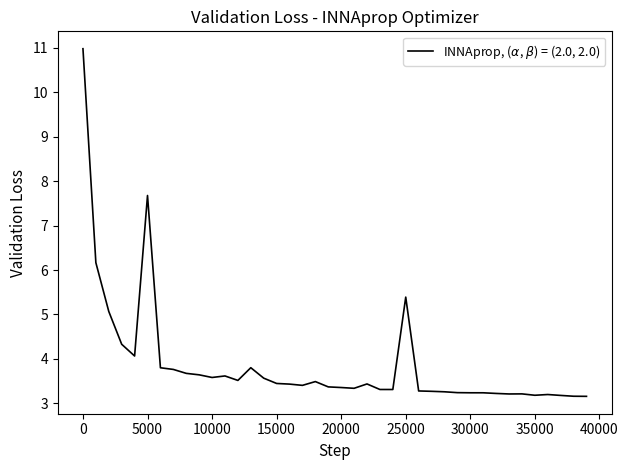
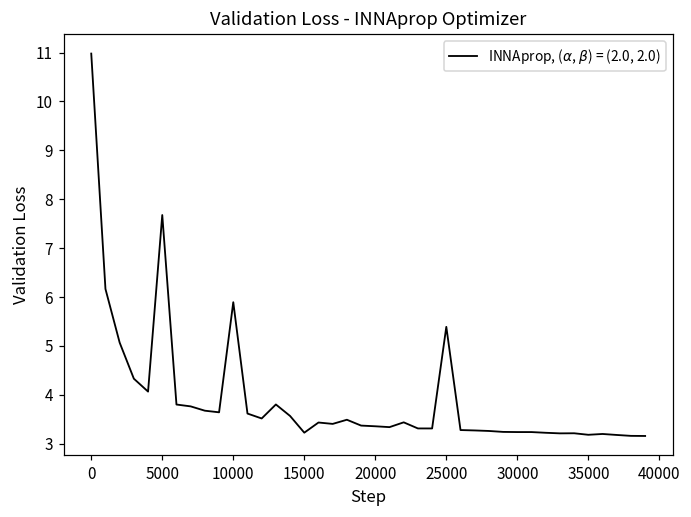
  {
    "0": 11.0,
    "5000": 7.7,
-   "10000": 3.6,
-   "15000": 3.4,
+   "10000": 5.9,
+   "15000": 3.2,
    "20000": 3.4,
    "25000": 5.4,
    "30000": 3.2,
    "35000": 3.2
  }
